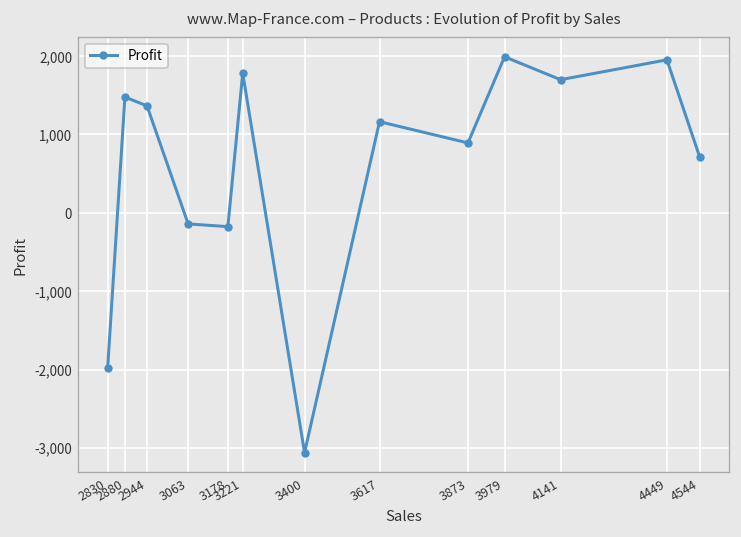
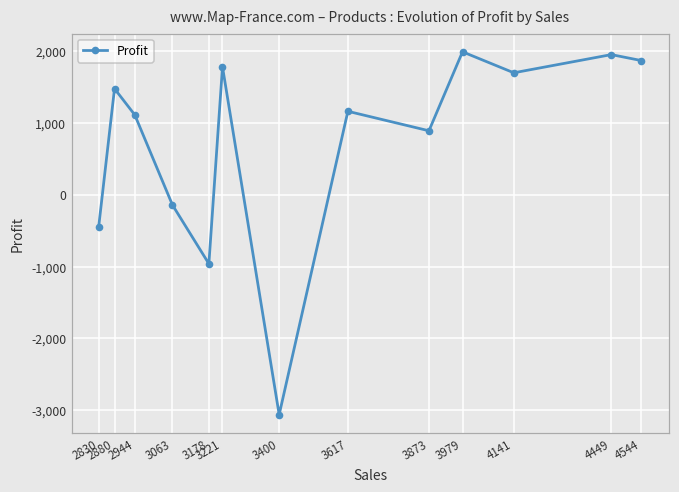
  {
-   "2830": "-2,000",
+   "2830": "-400",
    "2880": "1,500",
-   "2944": "1,400",
+   "2944": "1,100",
    "3063": "-100",
-   "3178": "-200",
+   "3178": "-1,000",
    "3221": "1,800",
    "3400": "-3,100",
    "3617": "1,200",
    "3873": "900",
    "3979": "2,000",
    "4141": "1,700",
    "4449": "2,000",
-   "4544": "700"
+   "4544": "1,900"
  }
